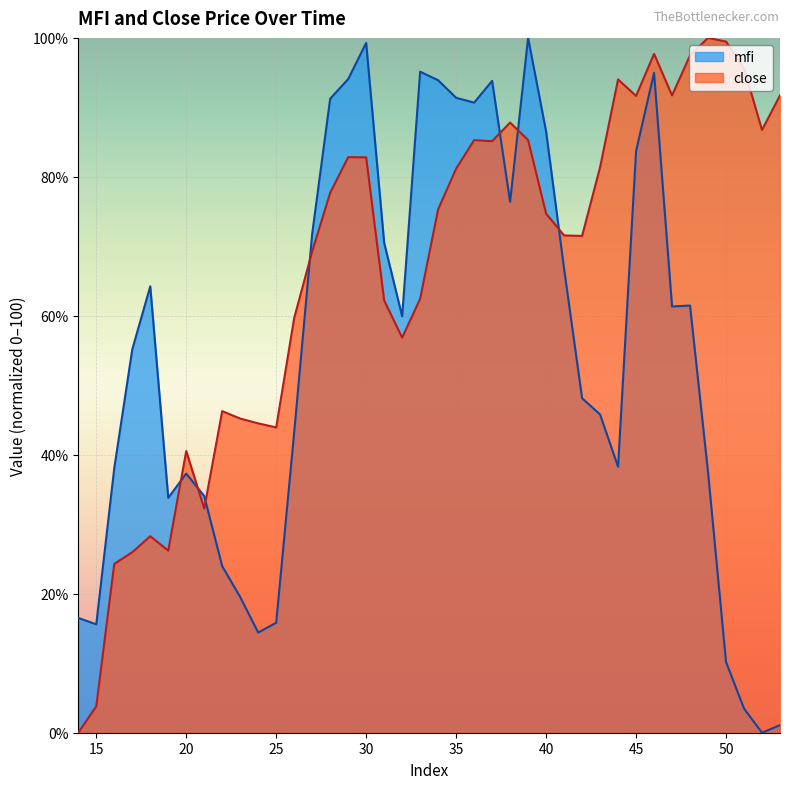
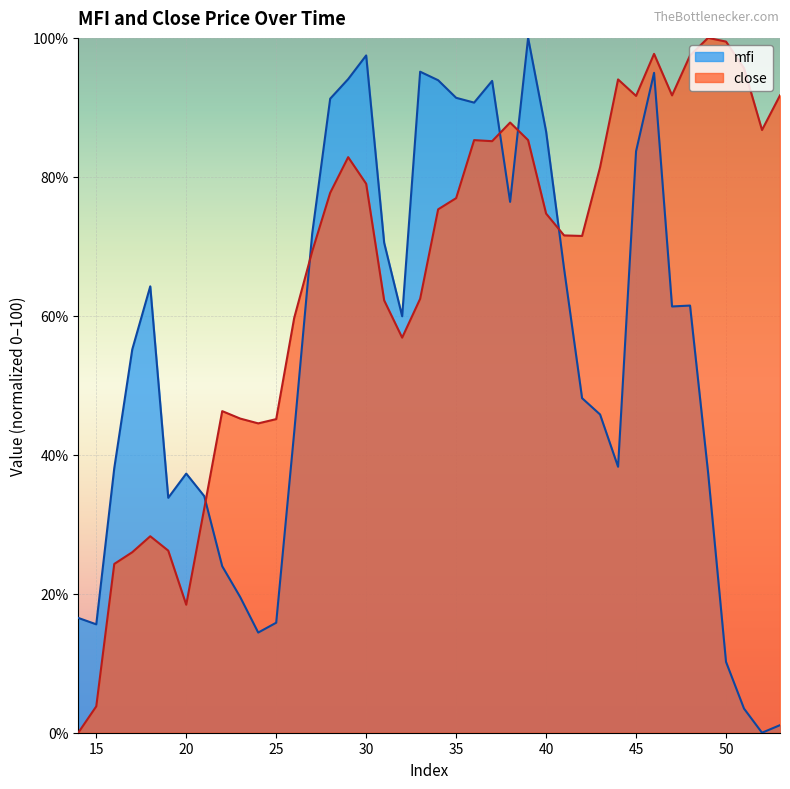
  {
    "mfi": {
      "15": "16%",
      "20": "37%",
      "25": "16%",
-     "30": "99%",
+     "30": "97%",
      "35": "91%",
      "40": "87%",
      "45": "84%",
      "50": "10%"
    },
    "close": {
      "15": "4%",
-     "20": "41%",
-     "25": "44%",
-     "30": "83%",
-     "35": "81%",
+     "20": "18%",
+     "25": "45%",
+     "30": "79%",
+     "35": "77%",
      "40": "75%",
      "45": "92%",
      "50": "99%"
    }
  }
